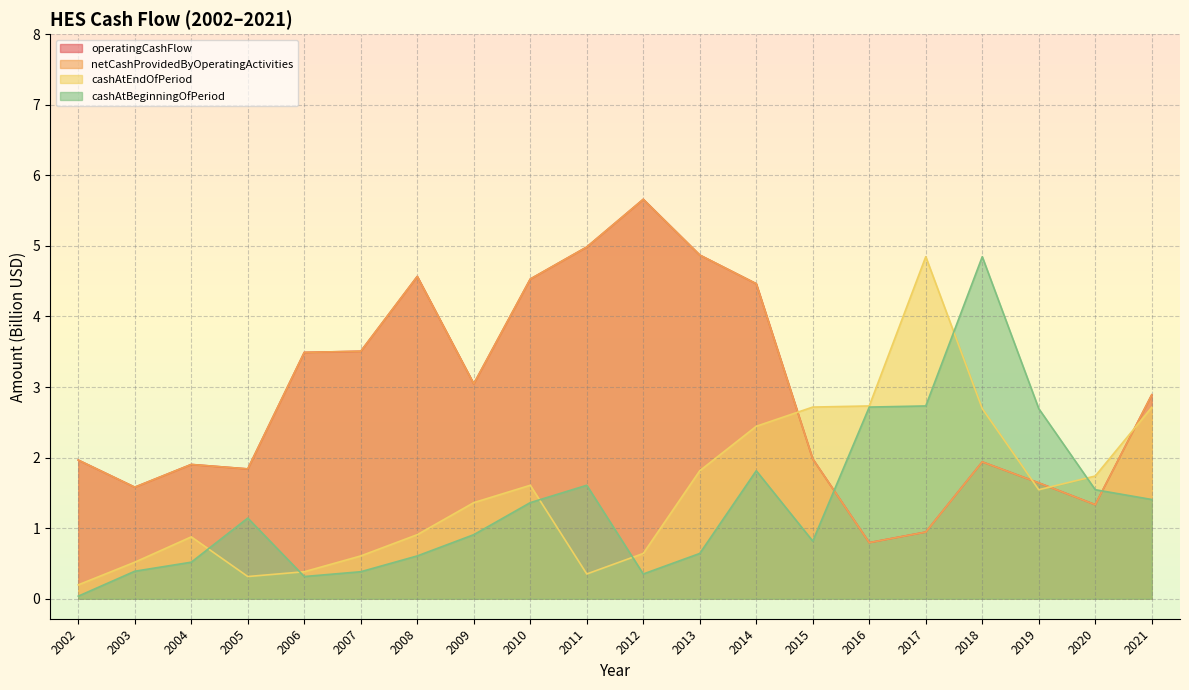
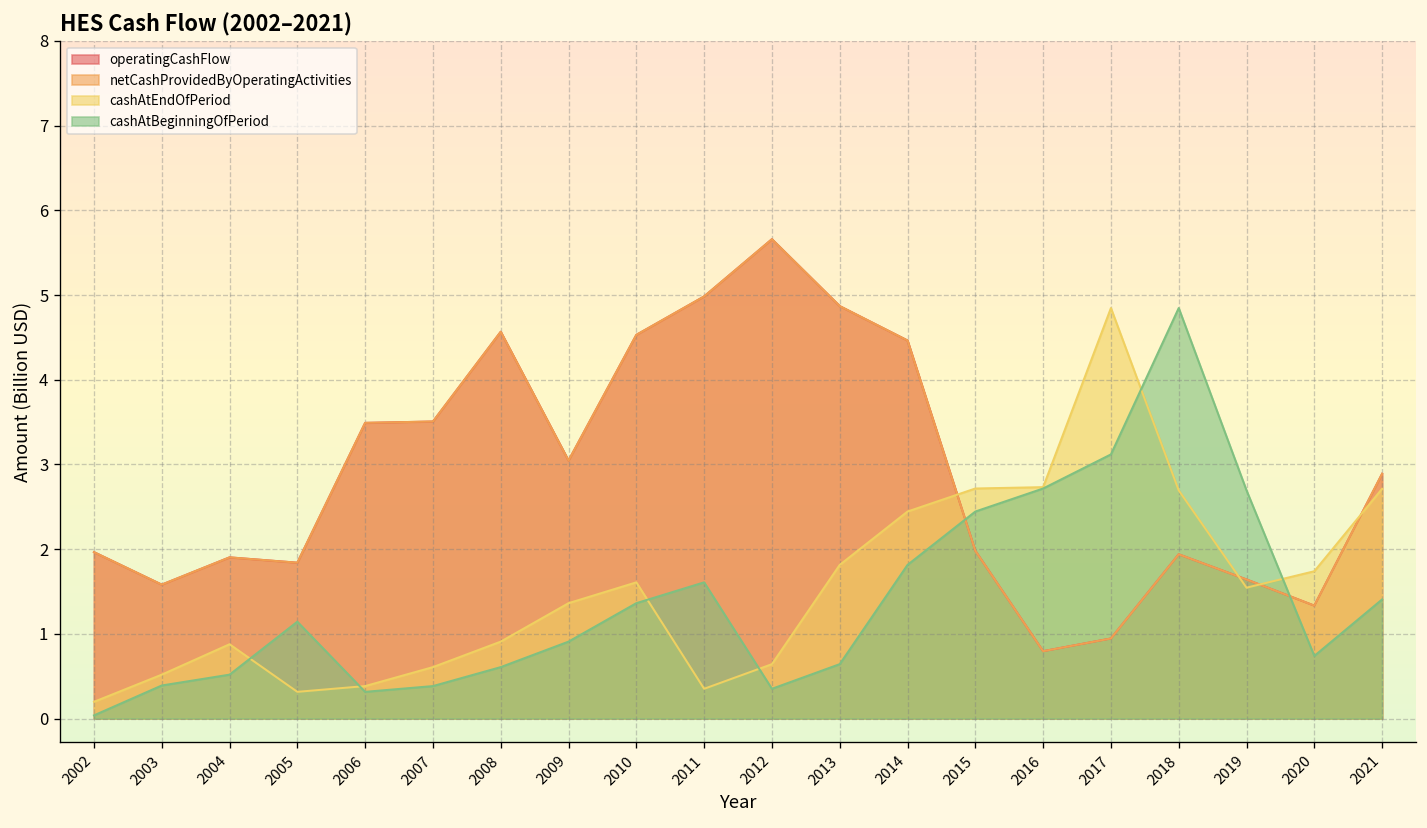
  {
    "cashAtBeginningOfPeriod": {
      "2002": 0.0,
      "2003": 0.4,
      "2004": 0.5,
      "2005": 1.1,
      "2006": 0.3,
      "2007": 0.4,
      "2008": 0.6,
      "2009": 0.9,
      "2010": 1.4,
      "2011": 1.6,
      "2012": 0.4,
      "2013": 0.6,
      "2014": 1.8,
-     "2015": 0.8,
-     "2017": 2.7,
+     "2015": 2.4,
+     "2017": 3.1,
      "2018": 4.8,
      "2019": 2.7,
-     "2020": 1.5,
+     "2020": 0.7,
      "2021": 1.4
    }
  }
